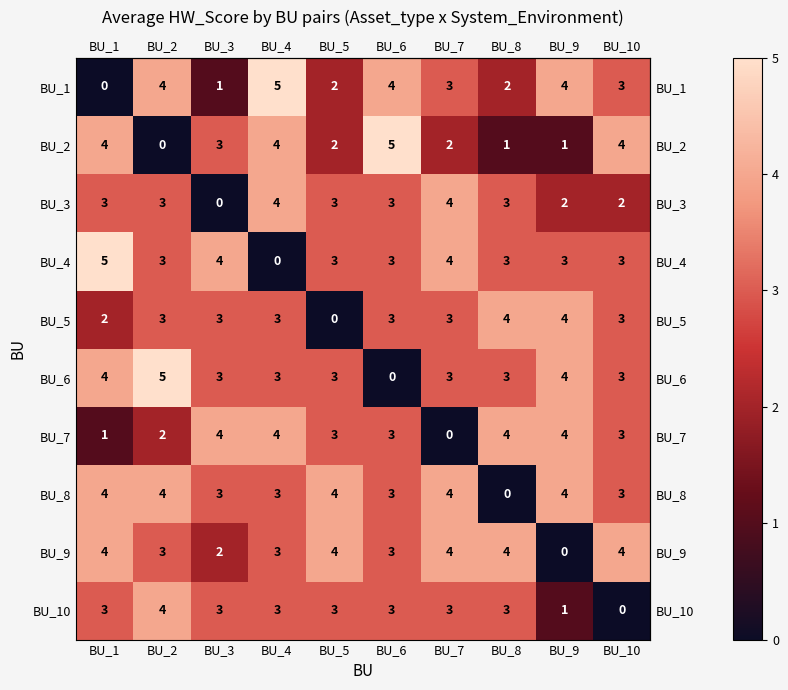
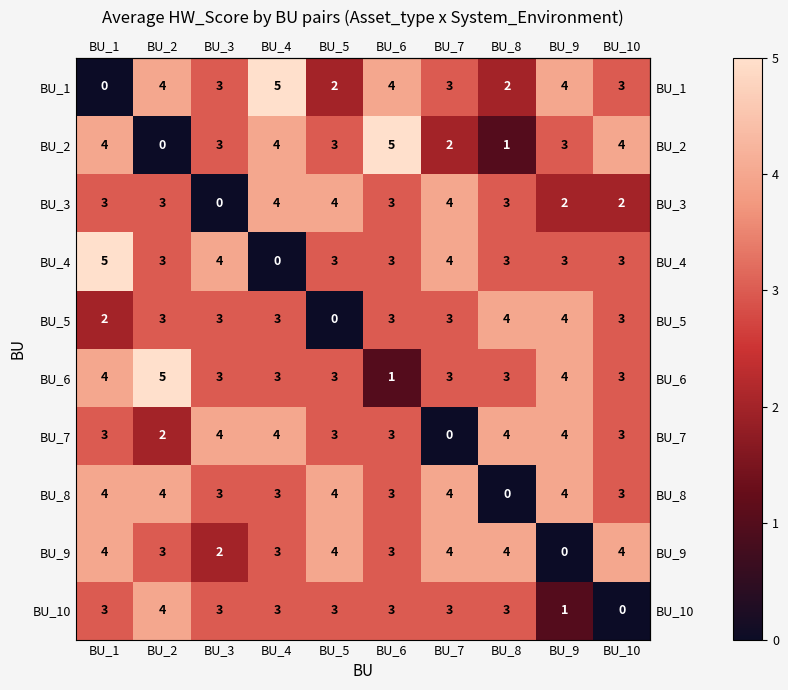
  {
    "BU_1": {
      "BU_1": 0,
      "BU_2": 4,
-     "BU_3": 1,
+     "BU_3": 3,
      "BU_4": 5,
      "BU_5": 2,
      "BU_6": 4,
      "BU_7": 3,
      "BU_8": 2,
      "BU_9": 4,
      "BU_10": 3
    },
    "BU_2": {
      "BU_1": 4,
      "BU_2": 0,
      "BU_3": 3,
      "BU_4": 4,
-     "BU_5": 2,
+     "BU_5": 3,
      "BU_6": 5,
      "BU_7": 2,
      "BU_8": 1,
-     "BU_9": 1,
+     "BU_9": 3,
      "BU_10": 4
    },
    "BU_3": {
      "BU_1": 3,
      "BU_2": 3,
      "BU_3": 0,
      "BU_4": 4,
-     "BU_5": 3,
+     "BU_5": 4,
      "BU_6": 3,
      "BU_7": 4,
      "BU_8": 3,
      "BU_9": 2,
      "BU_10": 2
    },
    "BU_4": {
      "BU_1": 5,
      "BU_2": 3,
      "BU_3": 4,
      "BU_4": 0,
      "BU_5": 3,
      "BU_6": 3,
      "BU_7": 4,
      "BU_8": 3,
      "BU_9": 3,
      "BU_10": 3
    },
    "BU_5": {
      "BU_1": 2,
      "BU_2": 3,
      "BU_3": 3,
      "BU_4": 3,
      "BU_5": 0,
      "BU_6": 3,
      "BU_7": 3,
      "BU_8": 4,
      "BU_9": 4,
      "BU_10": 3
    },
    "BU_6": {
      "BU_1": 4,
      "BU_2": 5,
      "BU_3": 3,
      "BU_4": 3,
      "BU_5": 3,
-     "BU_6": 0,
+     "BU_6": 1,
      "BU_7": 3,
      "BU_8": 3,
      "BU_9": 4,
      "BU_10": 3
    },
    "BU_7": {
-     "BU_1": 1,
+     "BU_1": 3,
      "BU_2": 2,
      "BU_3": 4,
      "BU_4": 4,
      "BU_5": 3,
      "BU_6": 3,
      "BU_7": 0,
      "BU_8": 4,
      "BU_9": 4,
      "BU_10": 3
    },
    "BU_8": {
      "BU_1": 4,
      "BU_2": 4,
      "BU_3": 3,
      "BU_4": 3,
      "BU_5": 4,
      "BU_6": 3,
      "BU_7": 4,
      "BU_8": 0,
      "BU_9": 4,
      "BU_10": 3
    },
    "BU_9": {
      "BU_1": 4,
      "BU_2": 3,
      "BU_3": 2,
      "BU_4": 3,
      "BU_5": 4,
      "BU_6": 3,
      "BU_7": 4,
      "BU_8": 4,
      "BU_9": 0,
      "BU_10": 4
    },
    "BU_10": {
      "BU_1": 3,
      "BU_2": 4,
      "BU_3": 3,
      "BU_4": 3,
      "BU_5": 3,
      "BU_6": 3,
      "BU_7": 3,
      "BU_8": 3,
      "BU_9": 1,
      "BU_10": 0
    }
  }
